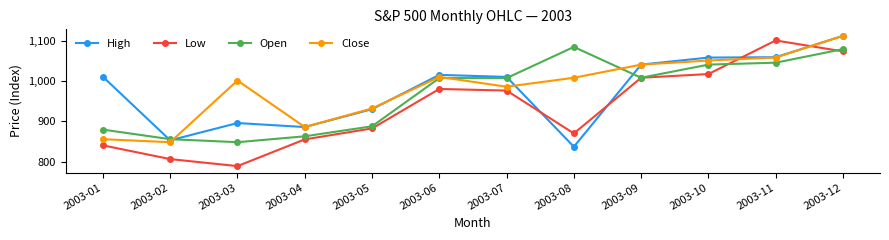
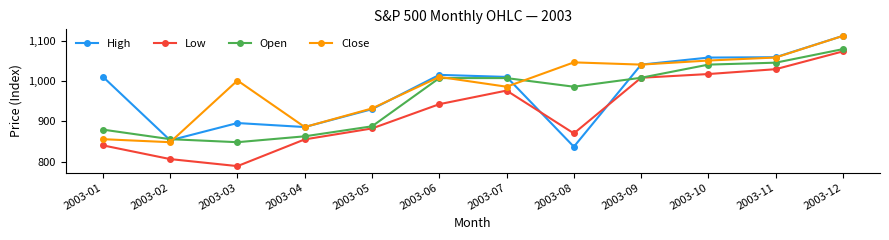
  {
    "High": {
      "2003-01": "1,010",
      "2003-03": "900",
      "2003-08": "840",
      "2003-10": "1,060"
    },
    "Low": {
      "2003-01": "840",
      "2003-02": "810",
      "2003-03": "790",
      "2003-04": "860",
-     "2003-06": "980",
+     "2003-06": "940",
      "2003-07": "980",
      "2003-08": "870",
      "2003-10": "1,020",
-     "2003-11": "1,100"
+     "2003-11": "1,030"
    },
    "Open": {
      "2003-01": "880",
      "2003-03": "850",
      "2003-04": "860",
-     "2003-08": "1,080",
+     "2003-08": "990",
      "2003-10": "1,040",
      "2003-11": "1,050"
    },
    "Close": {
      "2003-01": "860",
      "2003-03": "1,000",
      "2003-07": "990",
-     "2003-08": "1,010",
+     "2003-08": "1,050",
      "2003-10": "1,050"
    }
  }
